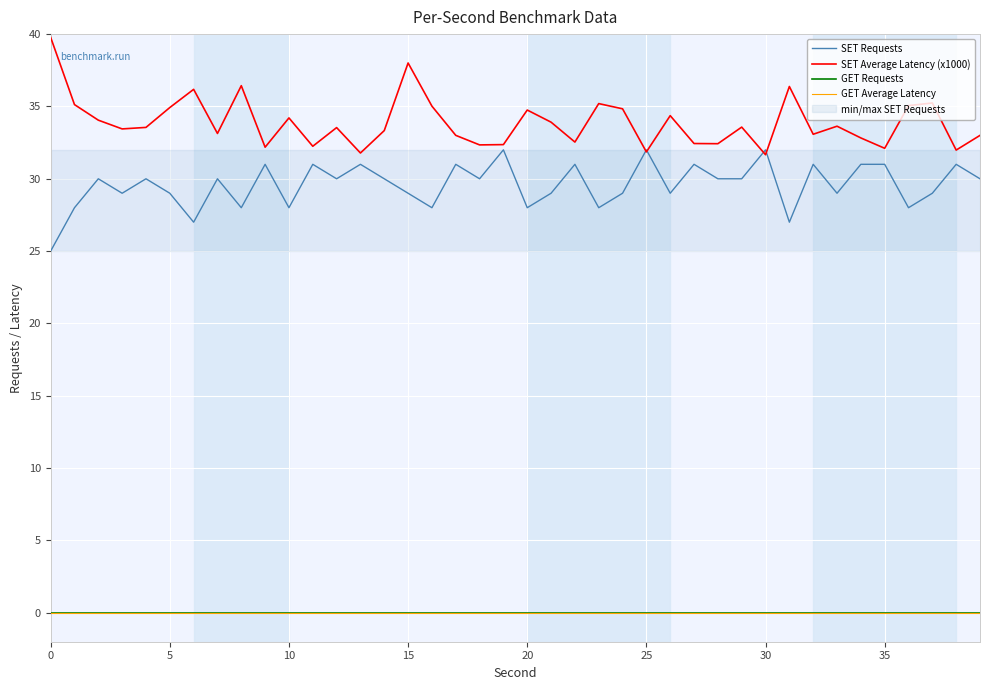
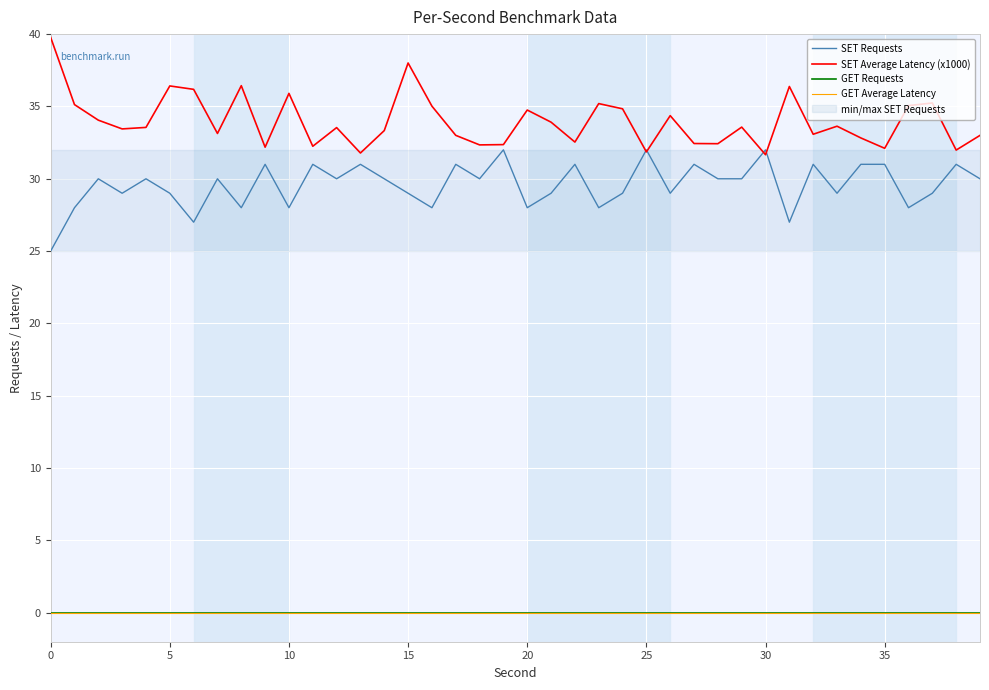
  {
    "SET Average Latency (x1000)": {
      "0": 39.8,
-     "5": 34.9,
-     "10": 34.2,
+     "5": 36.4,
+     "10": 35.9,
      "15": 38.0,
      "20": 34.8,
      "30": 31.7
    },
    "GET Average Latency": {
      "0": 0.0,
      "5": 0.0,
      "10": 0.0,
      "15": 0.0,
      "20": 0.0,
      "25": 0.0,
      "30": 0.0,
      "35": 0.0
    }
  }
